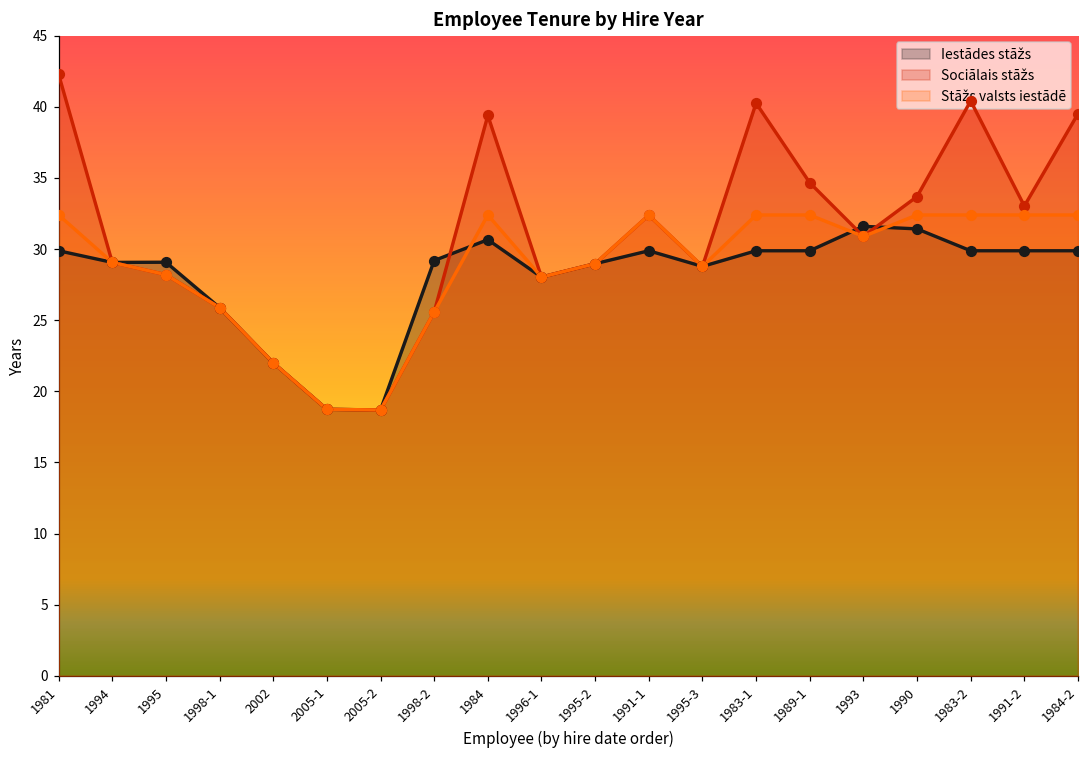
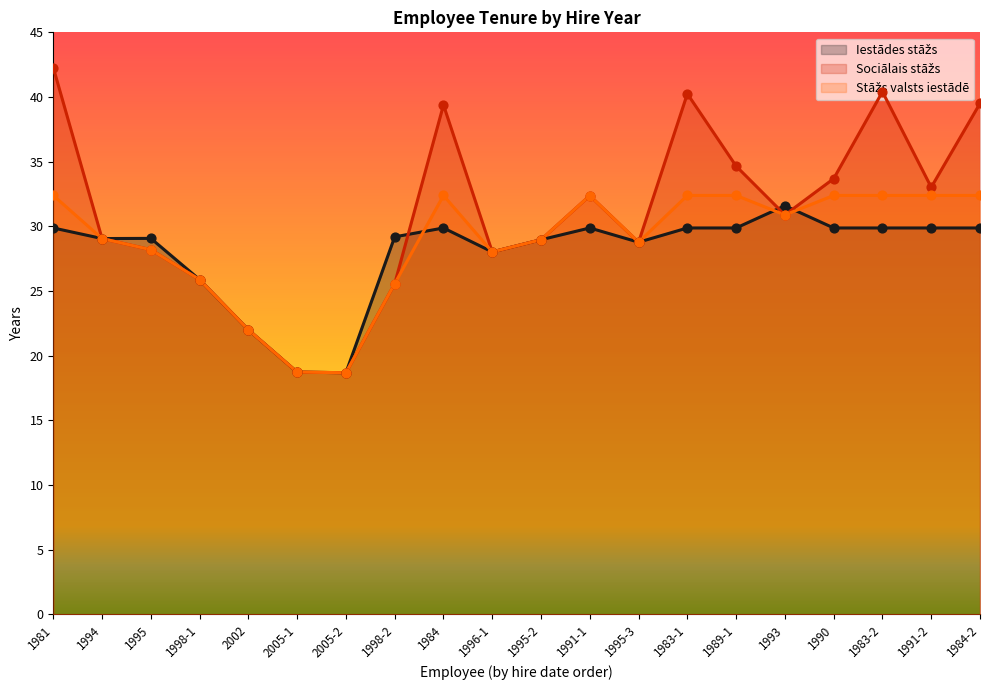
  {
    "Iestādes stāžs": {
      "1981": 29.9,
      "1995": 29.1,
      "1998-2": 29.2,
-     "1984": 30.7,
+     "1984": 29.9,
      "1991-1": 29.9,
      "1983-1": 29.9,
      "1989-1": 29.9,
      "1993": 31.6,
-     "1990": 31.4,
+     "1990": 29.9,
      "1983-2": 29.9,
      "1991-2": 29.9,
      "1984-2": 29.9
    }
  }
